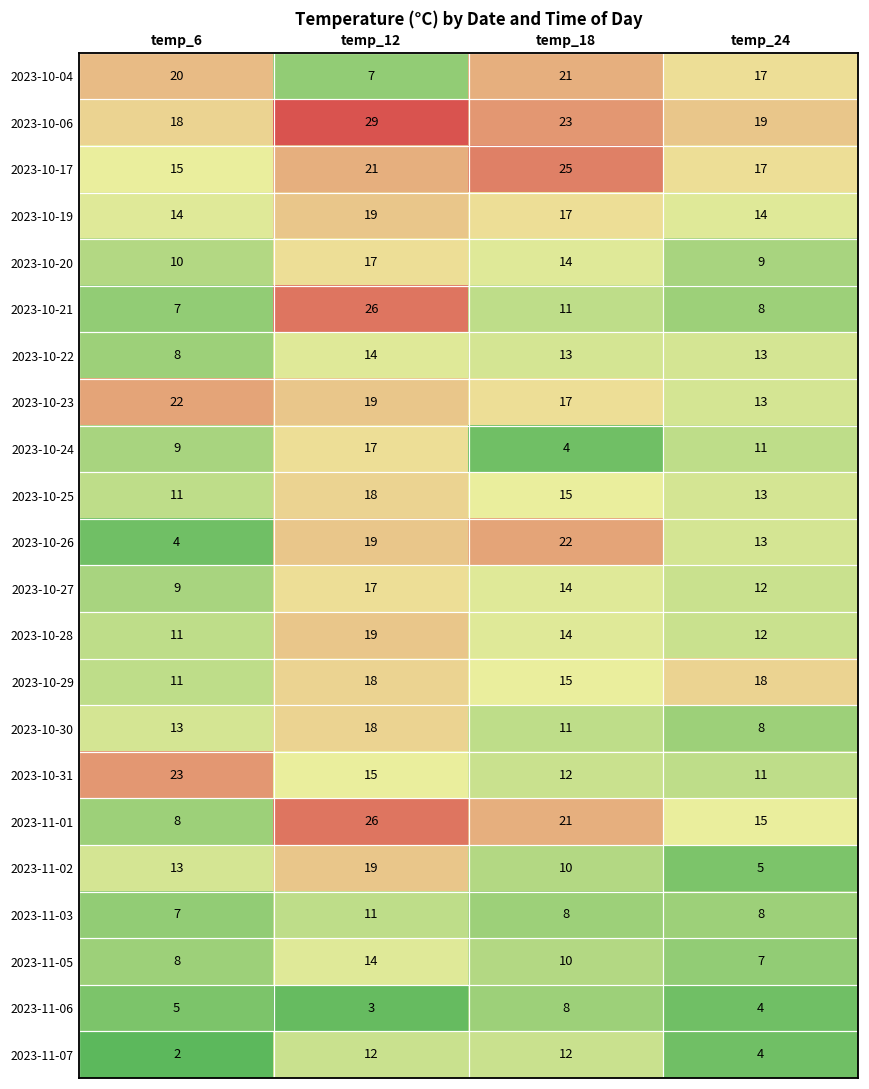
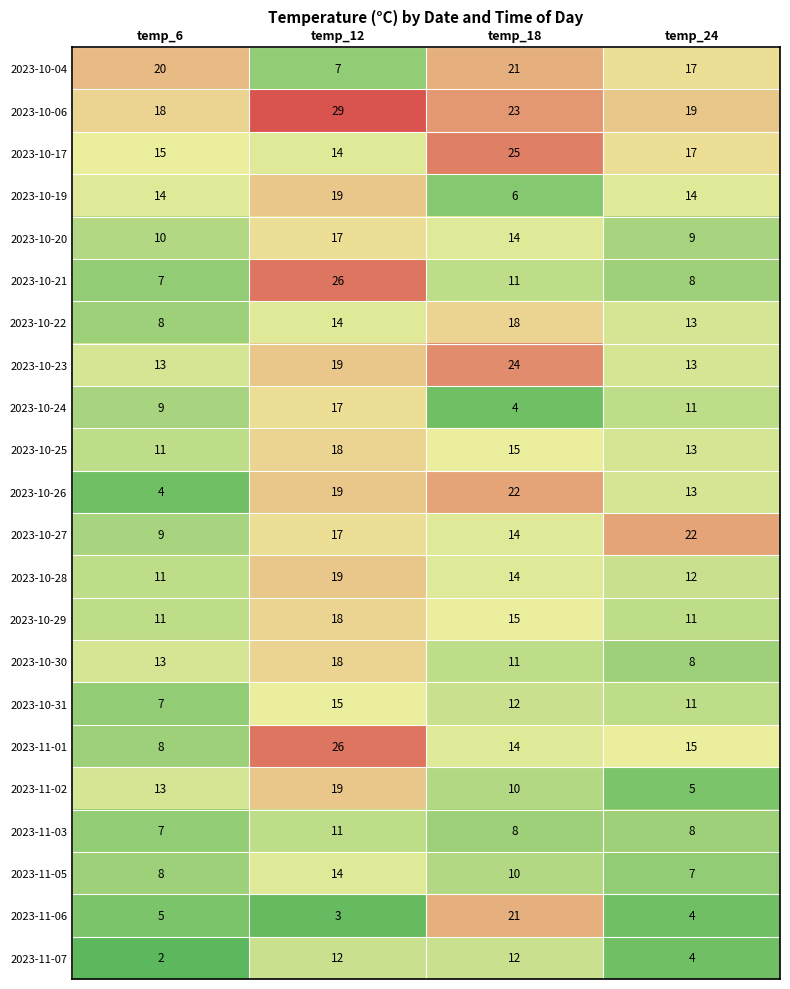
  {
    "2023-10-04": {
      "temp_6": 20,
      "temp_12": 7,
      "temp_18": 21,
      "temp_24": 17
    },
    "2023-10-06": {
      "temp_6": 18,
      "temp_12": 29,
      "temp_18": 23,
      "temp_24": 19
    },
    "2023-10-17": {
      "temp_6": 15,
-     "temp_12": 21,
+     "temp_12": 14,
      "temp_18": 25,
      "temp_24": 17
    },
    "2023-10-19": {
      "temp_6": 14,
      "temp_12": 19,
-     "temp_18": 17,
+     "temp_18": 6,
      "temp_24": 14
    },
    "2023-10-20": {
      "temp_6": 10,
      "temp_12": 17,
      "temp_18": 14,
      "temp_24": 9
    },
    "2023-10-21": {
      "temp_6": 7,
      "temp_12": 26,
      "temp_18": 11,
      "temp_24": 8
    },
    "2023-10-22": {
      "temp_6": 8,
      "temp_12": 14,
-     "temp_18": 13,
+     "temp_18": 18,
      "temp_24": 13
    },
    "2023-10-23": {
-     "temp_6": 22,
+     "temp_6": 13,
      "temp_12": 19,
-     "temp_18": 17,
+     "temp_18": 24,
      "temp_24": 13
    },
    "2023-10-24": {
      "temp_6": 9,
      "temp_12": 17,
      "temp_18": 4,
      "temp_24": 11
    },
    "2023-10-25": {
      "temp_6": 11,
      "temp_12": 18,
      "temp_18": 15,
      "temp_24": 13
    },
    "2023-10-26": {
      "temp_6": 4,
      "temp_12": 19,
      "temp_18": 22,
      "temp_24": 13
    },
    "2023-10-27": {
      "temp_6": 9,
      "temp_12": 17,
      "temp_18": 14,
-     "temp_24": 12
+     "temp_24": 22
    },
    "2023-10-28": {
      "temp_6": 11,
      "temp_12": 19,
      "temp_18": 14,
      "temp_24": 12
    },
    "2023-10-29": {
      "temp_6": 11,
      "temp_12": 18,
      "temp_18": 15,
-     "temp_24": 18
+     "temp_24": 11
    },
    "2023-10-30": {
      "temp_6": 13,
      "temp_12": 18,
      "temp_18": 11,
      "temp_24": 8
    },
    "2023-10-31": {
-     "temp_6": 23,
+     "temp_6": 7,
      "temp_12": 15,
      "temp_18": 12,
      "temp_24": 11
    },
    "2023-11-01": {
      "temp_6": 8,
      "temp_12": 26,
-     "temp_18": 21,
+     "temp_18": 14,
      "temp_24": 15
    },
    "2023-11-02": {
      "temp_6": 13,
      "temp_12": 19,
      "temp_18": 10,
      "temp_24": 5
    },
    "2023-11-03": {
      "temp_6": 7,
      "temp_12": 11,
      "temp_18": 8,
      "temp_24": 8
    },
    "2023-11-05": {
      "temp_6": 8,
      "temp_12": 14,
      "temp_18": 10,
      "temp_24": 7
    },
    "2023-11-06": {
      "temp_6": 5,
      "temp_12": 3,
-     "temp_18": 8,
+     "temp_18": 21,
      "temp_24": 4
    },
    "2023-11-07": {
      "temp_6": 2,
      "temp_12": 12,
      "temp_18": 12,
      "temp_24": 4
    }
  }
